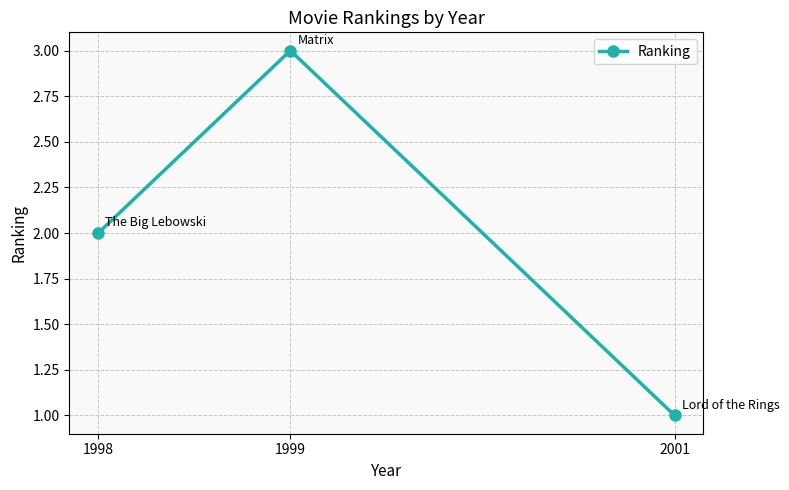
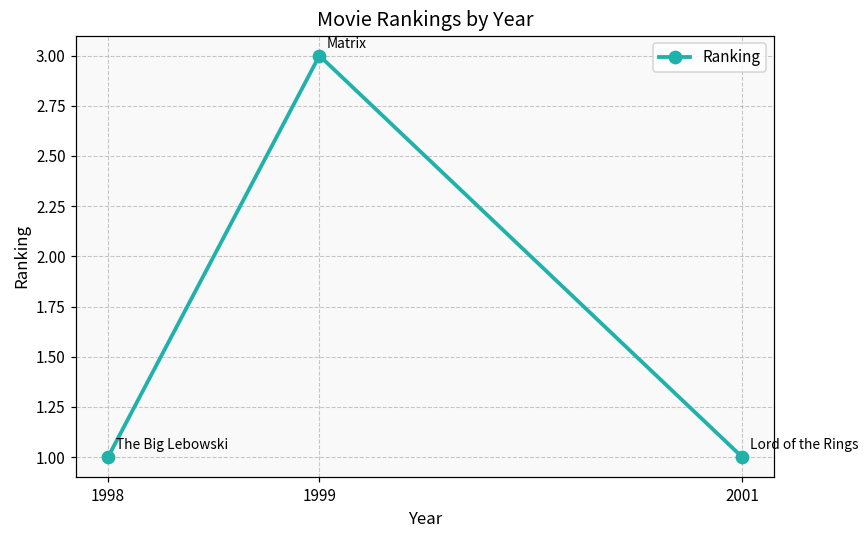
  {
-   "1998": 2,
+   "1998": 1,
    "1999": 3,
    "2001": 1
  }
